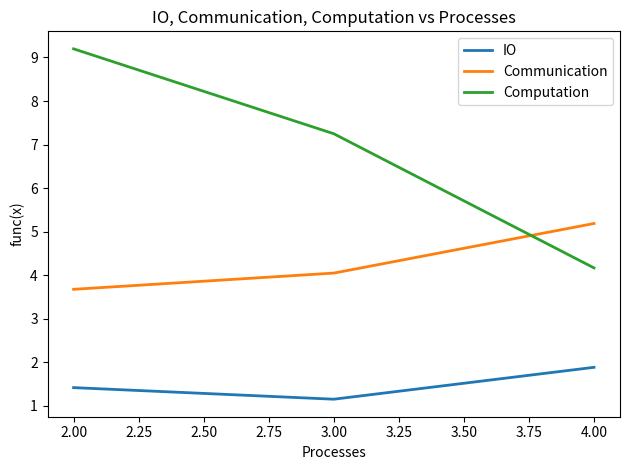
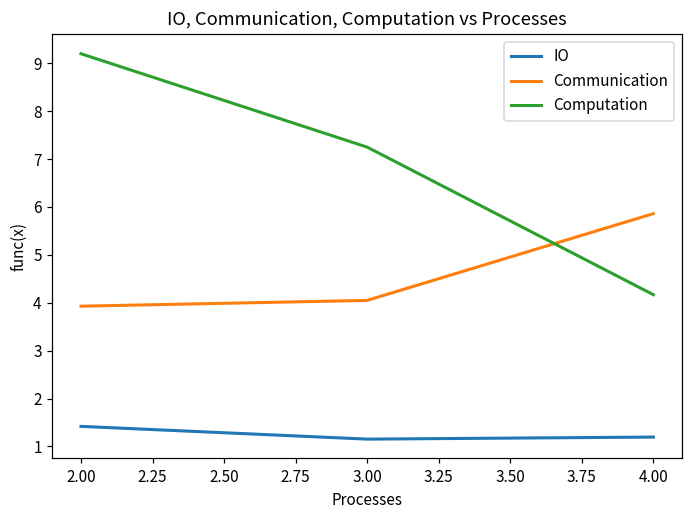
  {
    "IO": {
      "2.00": 1.4,
      "3.00": 1.2,
-     "4.00": 1.9
+     "4.00": 1.2
    },
    "Communication": {
-     "2.00": 3.7,
+     "2.00": 3.9,
      "3.00": 4.0,
-     "4.00": 5.2
+     "4.00": 5.9
    },
    "Computation": {
      "2.00": 9.2,
      "3.00": 7.2,
      "4.00": 4.2
    }
  }
